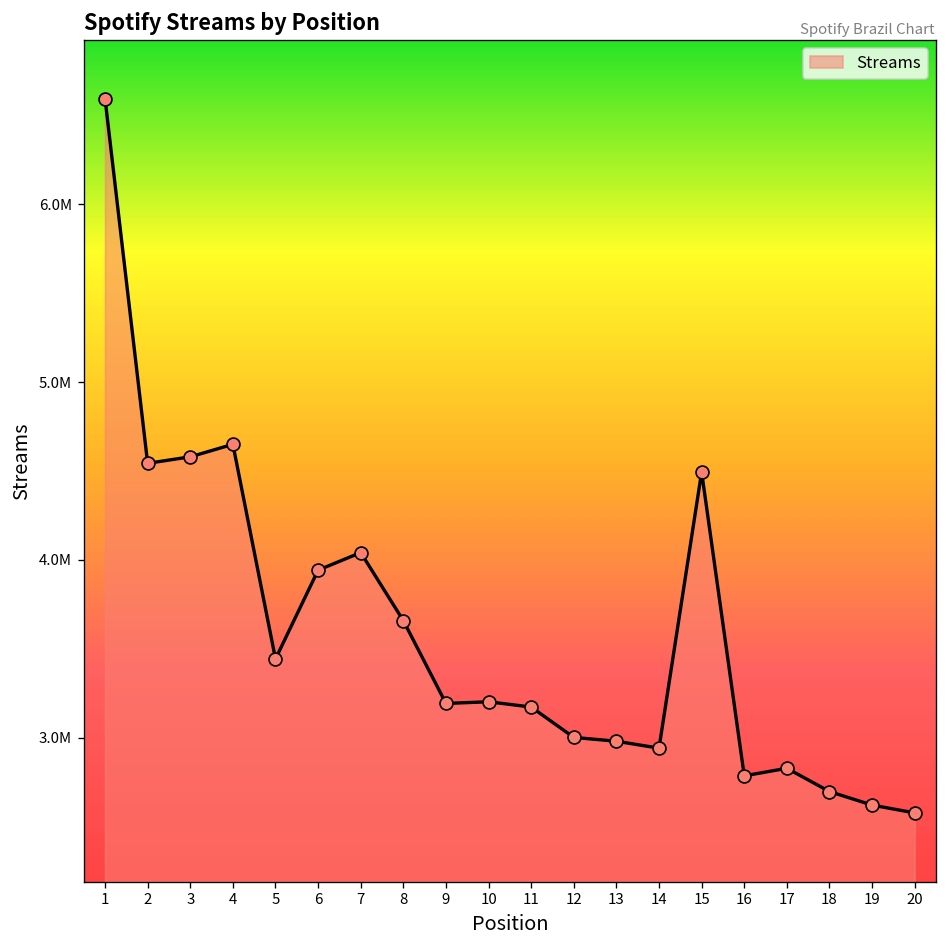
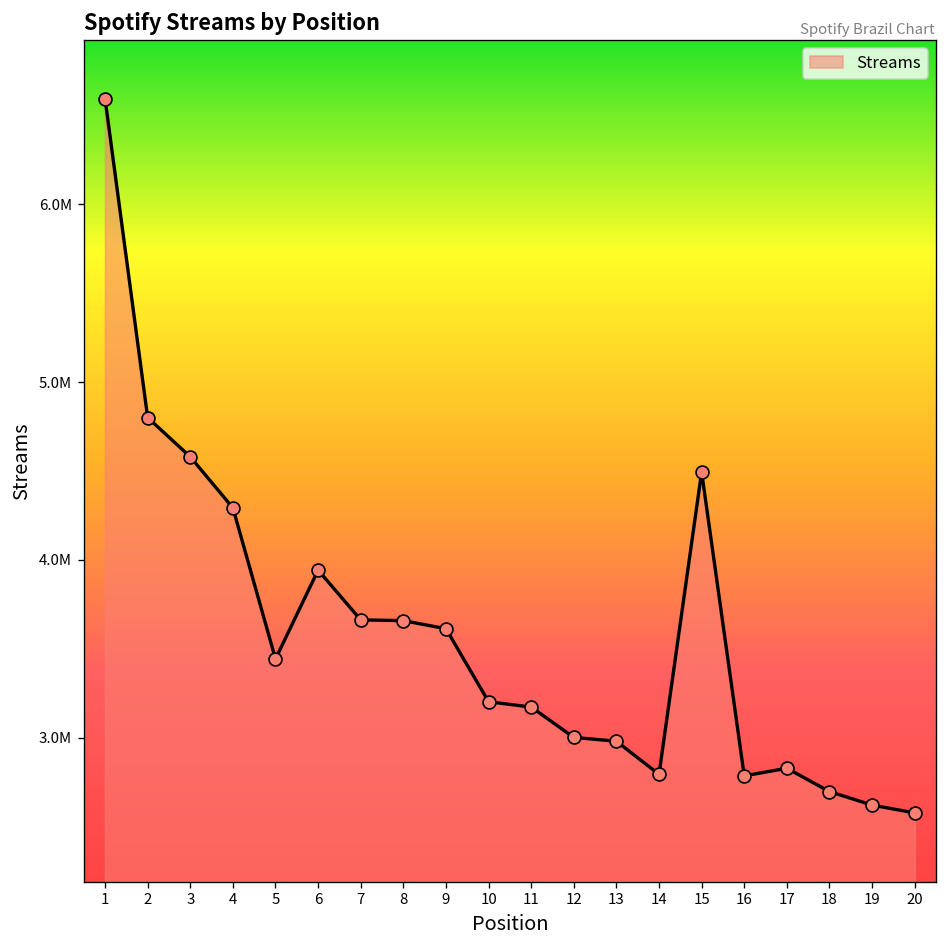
  {
    "1": 6590000,
-   "2": 4540000,
+   "2": 4800000,
    "3": 4580000,
-   "4": 4650000,
+   "4": 4290000,
    "5": 3440000,
    "6": 3940000,
-   "7": 4040000,
+   "7": 3660000,
    "8": 3660000,
-   "9": 3190000,
+   "9": 3610000,
    "10": 3200000,
    "11": 3170000,
    "12": 3000000,
    "13": 2980000,
-   "14": 2940000,
+   "14": 2790000,
    "15": 4490000,
    "16": 2790000,
    "17": 2830000,
    "18": 2700000,
    "19": 2620000,
    "20": 2580000
  }
